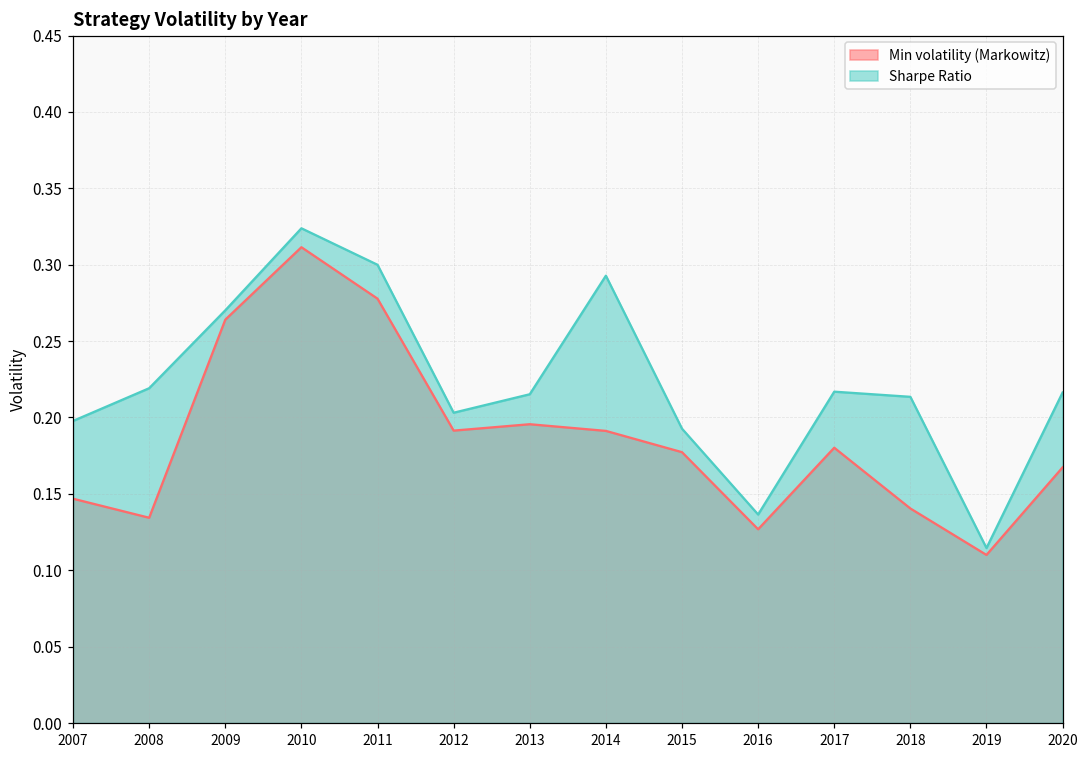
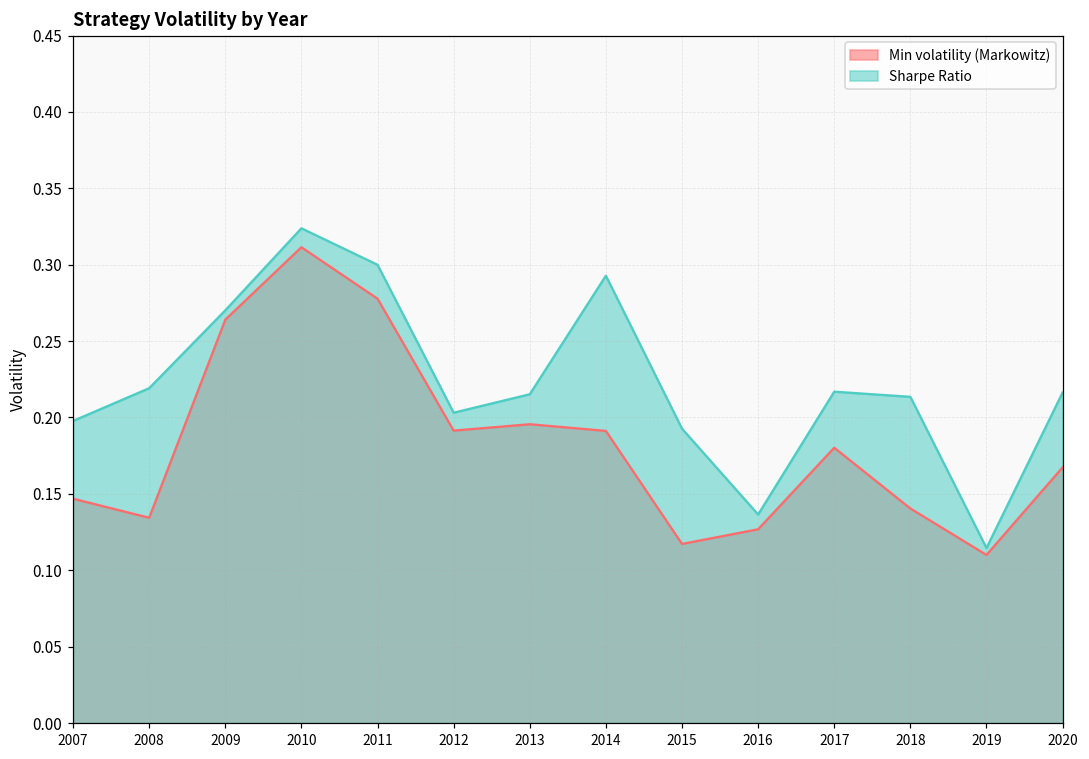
  {
    "Min volatility (Markowitz)": {
      "2007": 0.147,
      "2008": 0.134,
      "2009": 0.264,
      "2010": 0.311,
      "2011": 0.278,
      "2012": 0.191,
      "2013": 0.196,
      "2014": 0.191,
-     "2015": 0.177,
+     "2015": 0.117,
      "2016": 0.127,
      "2017": 0.180,
      "2018": 0.140,
      "2019": 0.110,
      "2020": 0.167
    },
    "Sharpe Ratio": {
      "2007": 0.198,
      "2008": 0.219,
      "2009": 0.270,
      "2010": 0.324,
      "2011": 0.300,
      "2012": 0.203,
      "2013": 0.215,
      "2014": 0.293,
      "2015": 0.193,
      "2016": 0.136,
      "2017": 0.217,
      "2018": 0.214,
      "2019": 0.115,
      "2020": 0.216
    }
  }
